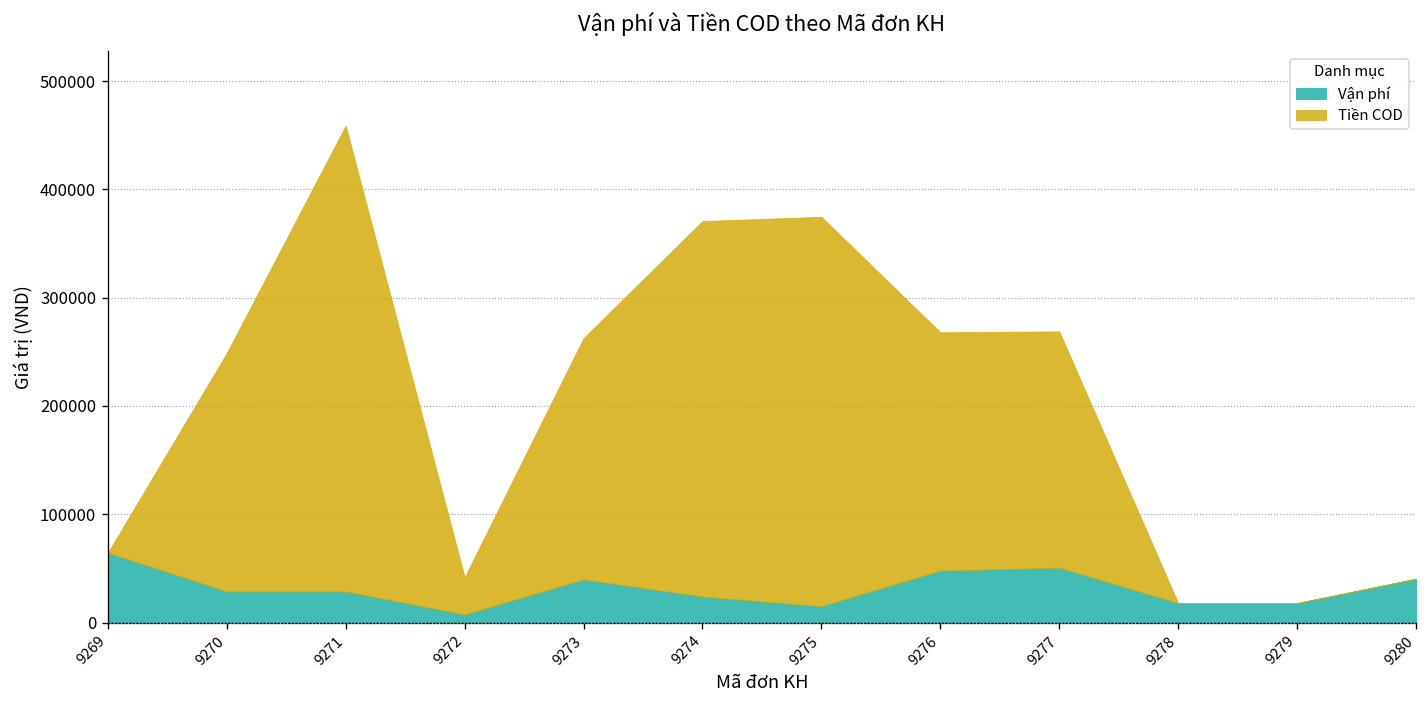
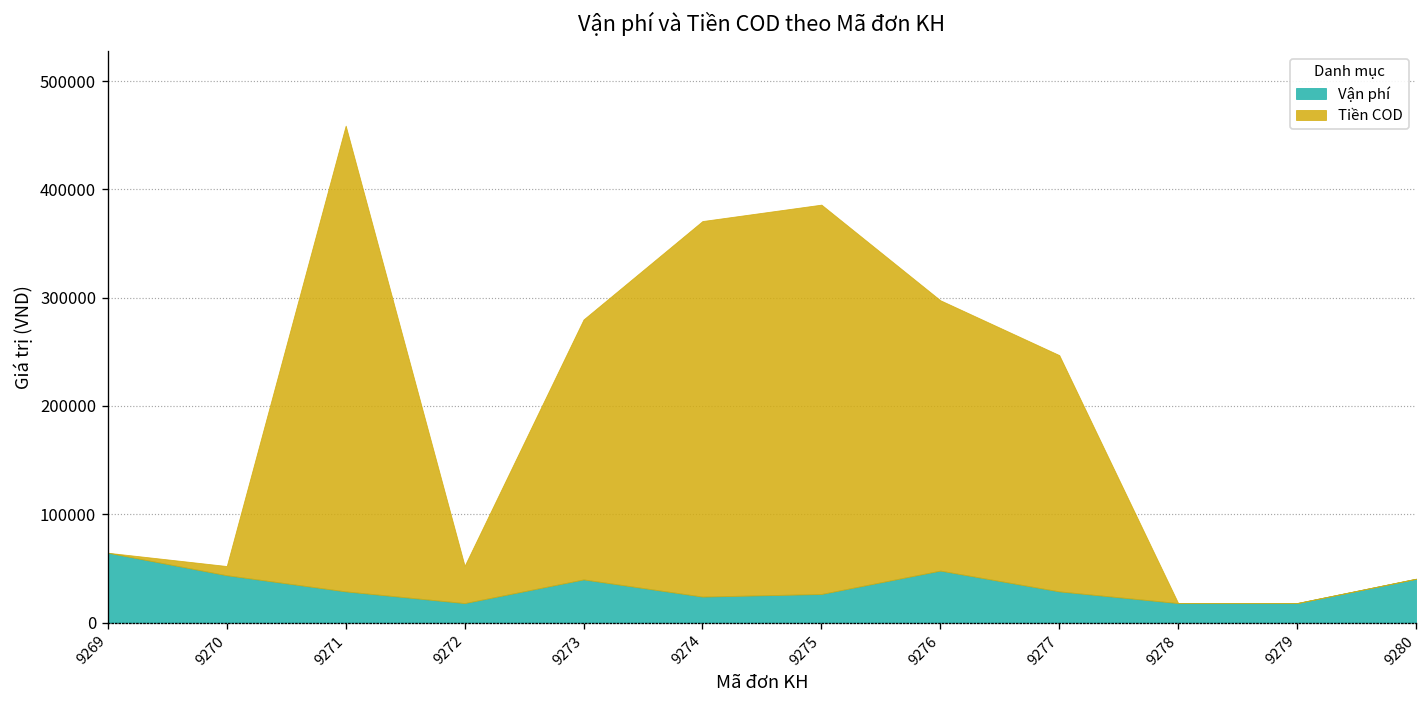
  {
    "Vận phí": {
-     "9270": 30000,
+     "9270": 40000,
      "9271": 30000,
-     "9272": 10000,
+     "9272": 20000,
      "9273": 40000,
      "9274": 20000,
-     "9275": 20000,
+     "9275": 30000,
      "9276": 50000,
-     "9277": 50000
+     "9277": 30000
    },
    "Tiền COD": {
-     "9270": 220000,
+     "9270": 10000,
      "9271": 430000,
      "9272": 30000,
-     "9273": 220000,
+     "9273": 240000,
      "9274": 350000,
      "9275": 360000,
-     "9276": 220000,
+     "9276": 250000,
      "9277": 220000
    }
  }
